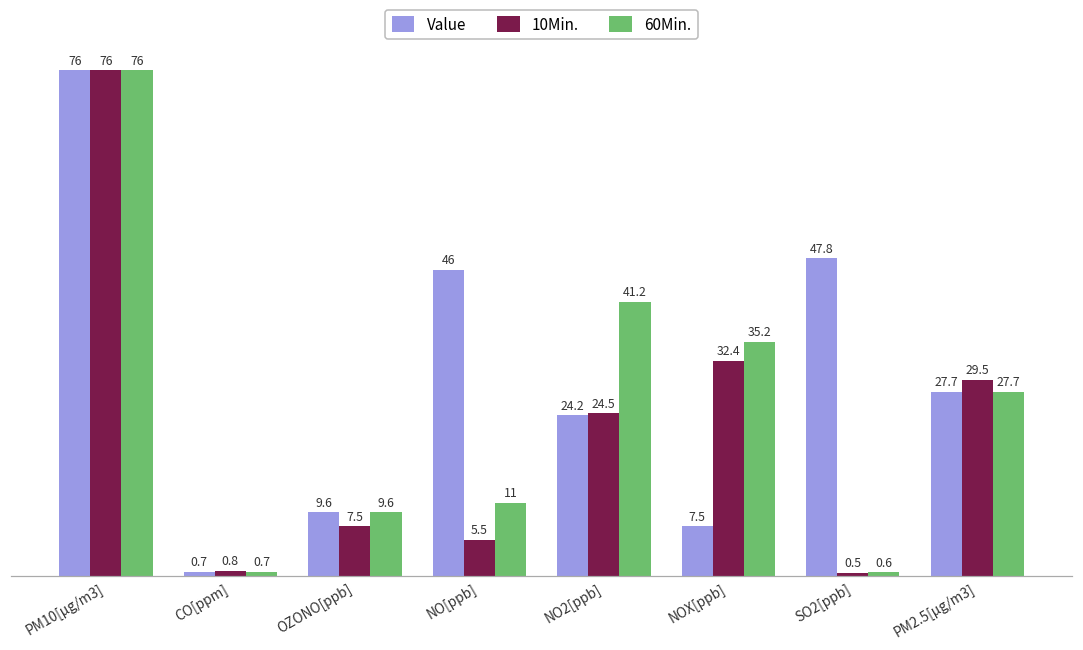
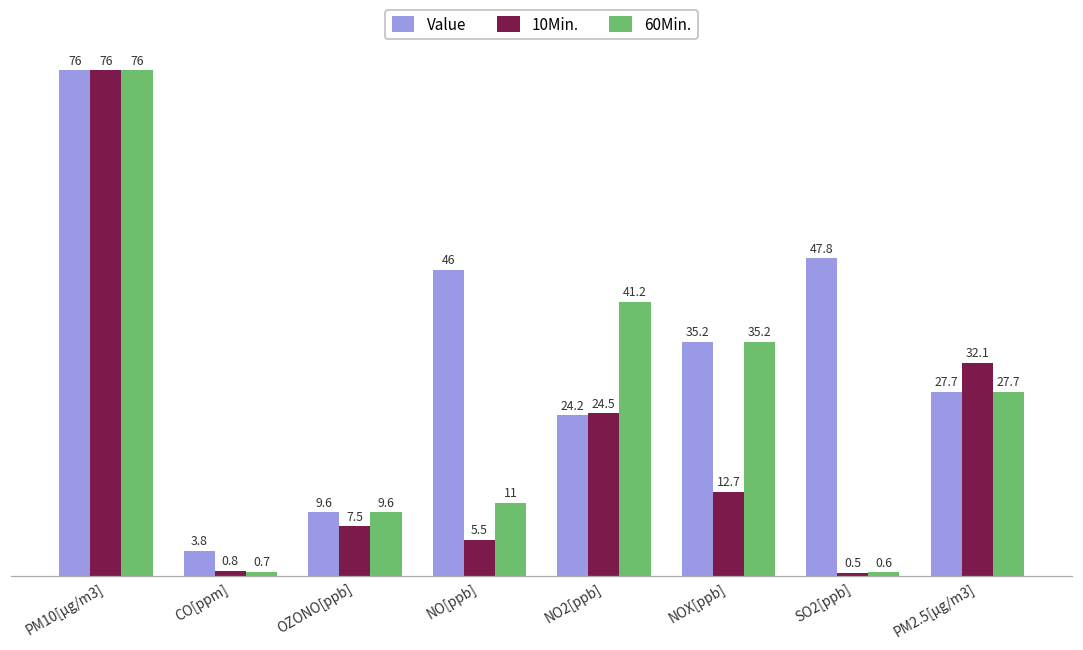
  {
    "Value": {
      "PM10[µg/m3]": 76,
-     "CO[ppm]": 0.7,
+     "CO[ppm]": 3.8,
      "OZONO[ppb]": 9.6,
      "NO[ppb]": 46,
      "NO2[ppb]": 24.2,
-     "NOX[ppb]": 7.5,
+     "NOX[ppb]": 35.2,
      "SO2[ppb]": 47.8,
      "PM2.5[µg/m3]": 27.7
    },
    "10Min.": {
      "PM10[µg/m3]": 76,
      "CO[ppm]": 0.8,
      "OZONO[ppb]": 7.5,
      "NO[ppb]": 5.5,
      "NO2[ppb]": 24.5,
-     "NOX[ppb]": 32.4,
+     "NOX[ppb]": 12.7,
      "SO2[ppb]": 0.5,
-     "PM2.5[µg/m3]": 29.5
+     "PM2.5[µg/m3]": 32.1
    },
    "60Min.": {
      "PM10[µg/m3]": 76,
      "CO[ppm]": 0.7,
      "OZONO[ppb]": 9.6,
      "NO[ppb]": 11,
      "NO2[ppb]": 41.2,
      "NOX[ppb]": 35.2,
      "SO2[ppb]": 0.6,
      "PM2.5[µg/m3]": 27.7
    }
  }
